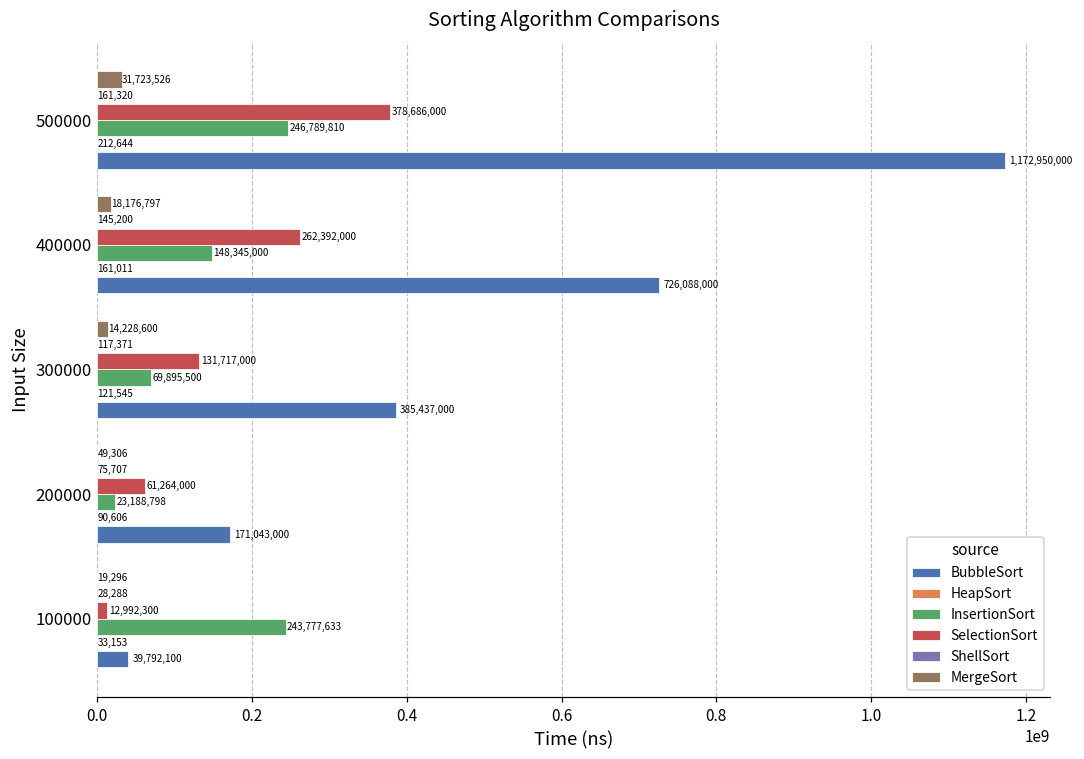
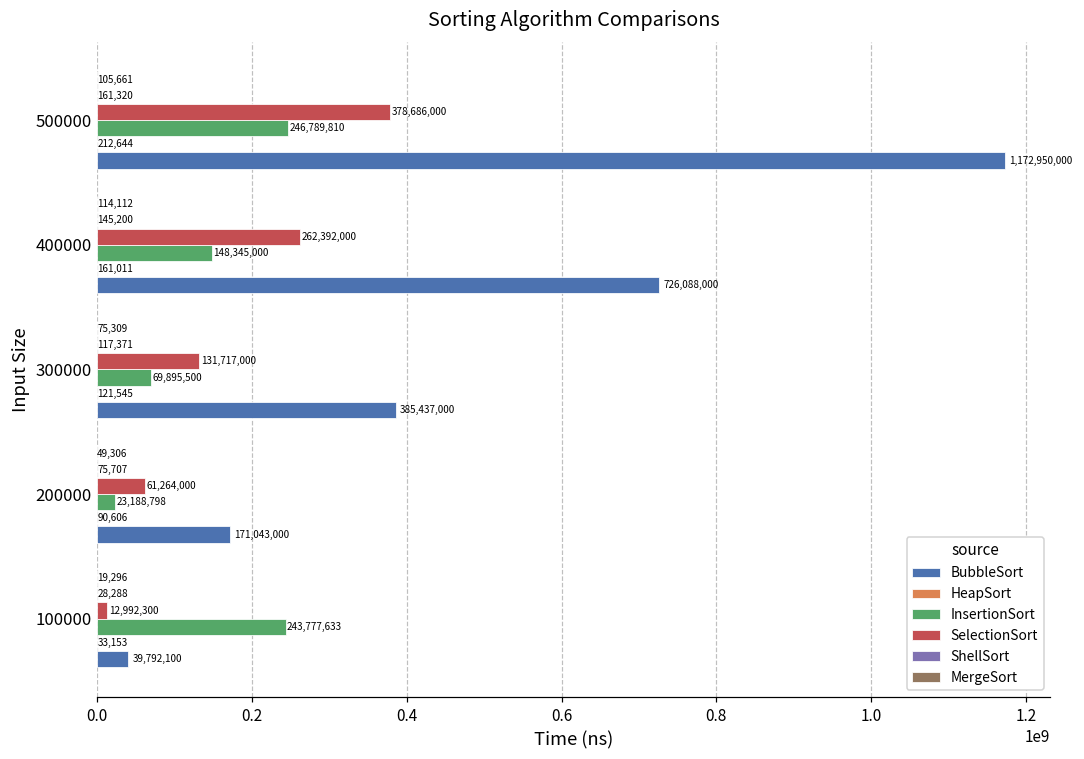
  {
    "InsertionSort": {
      "500000": "246,789,810",
      "400000": "148,345,000",
      "300000": "69,895,500",
      "200000": "23,188,798",
      "100000": "243,777,633"
    },
    "MergeSort": {
-     "500000": "31,723,526",
-     "400000": "18,176,797",
-     "300000": "14,228,600",
+     "500000": "105,661",
+     "400000": "114,112",
+     "300000": "75,309",
      "200000": "49,306",
      "100000": "19,296"
    }
  }
